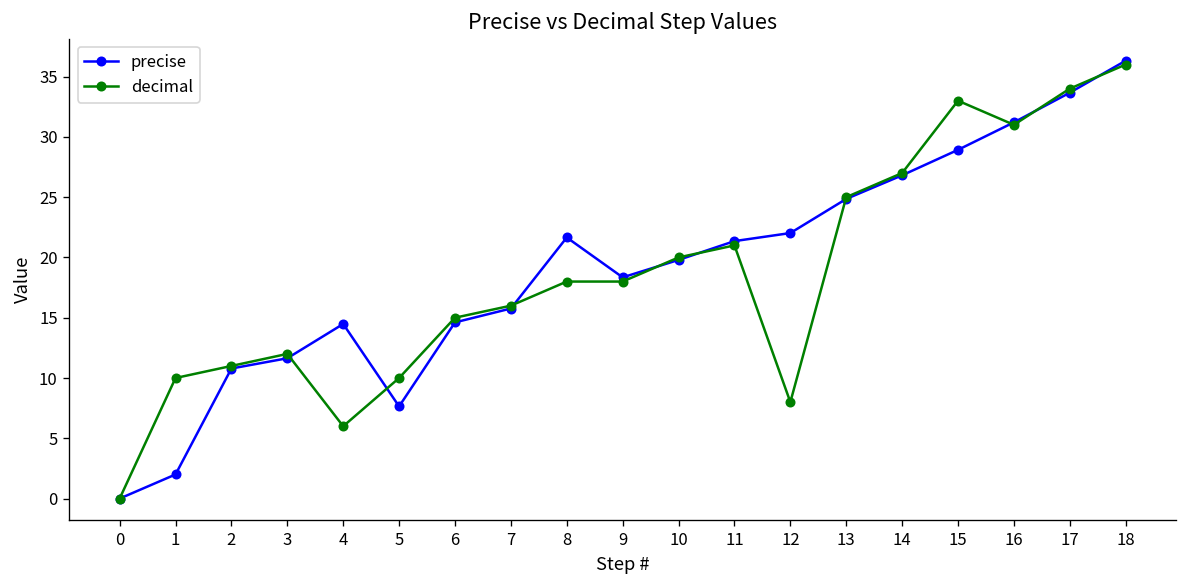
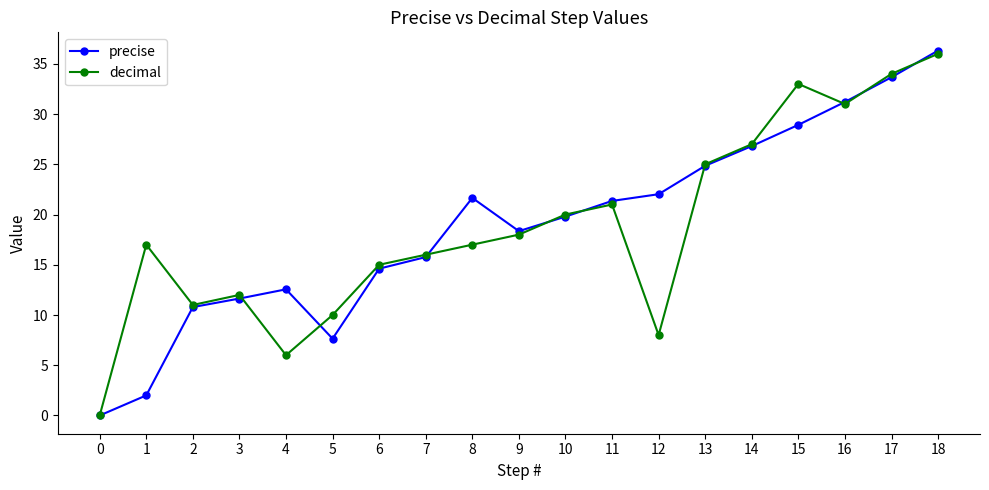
  {
    "precise": {
      "1": 2.0,
      "3": 11.6,
-     "4": 14.5,
+     "4": 12.6,
      "5": 7.6,
      "6": 14.6,
      "8": 21.7,
      "9": 18.3,
      "11": 21.4,
      "12": 22.0,
      "15": 28.9,
      "17": 33.7,
      "18": 36.3
    },
    "decimal": {
-     "1": 10,
+     "1": 17,
      "3": 12,
      "4": 6,
      "5": 10,
      "6": 15,
-     "8": 18,
+     "8": 17,
      "9": 18,
      "11": 21,
      "12": 8,
      "15": 33,
      "17": 34,
      "18": 36
    }
  }
